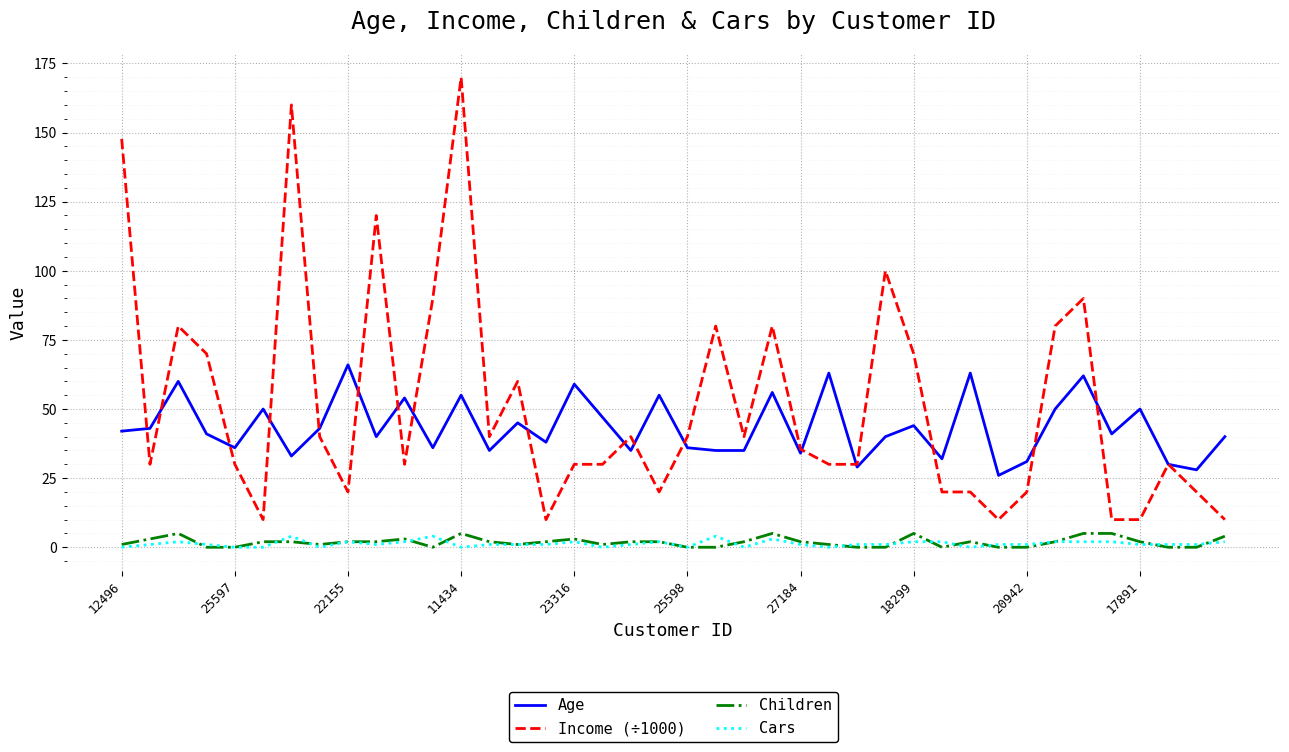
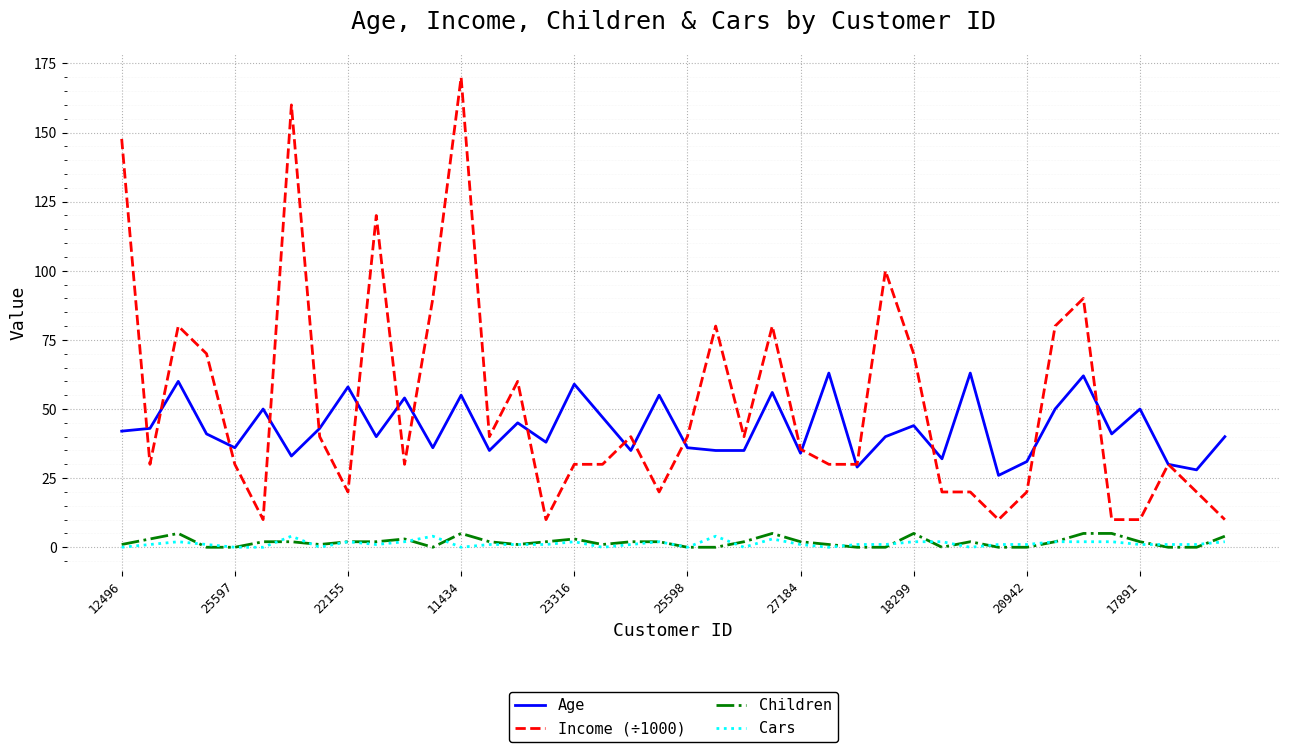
  {
    "Age": {
      "12496": 42,
      "25597": 36,
-     "22155": 66,
+     "22155": 58,
      "11434": 55,
      "23316": 59,
      "25598": 36,
      "27184": 34,
      "18299": 44,
      "20942": 31,
      "17891": 50
    },
    "Income (÷1000)": {
      "12496": 148,
      "25597": 30,
      "22155": 20,
      "11434": 170,
      "23316": 30,
      "25598": 40,
      "27184": 35,
      "18299": 70,
      "20942": 20,
      "17891": 10
    },
    "Children": {
      "12496": 1,
      "11434": 5,
      "23316": 3,
      "27184": 2,
      "18299": 5,
      "20942": 0,
      "17891": 2
    },
    "Cars": {
      "12496": 0,
      "11434": 0,
      "23316": 2,
      "27184": 1,
      "18299": 2,
      "20942": 1,
      "17891": 1
    }
  }
